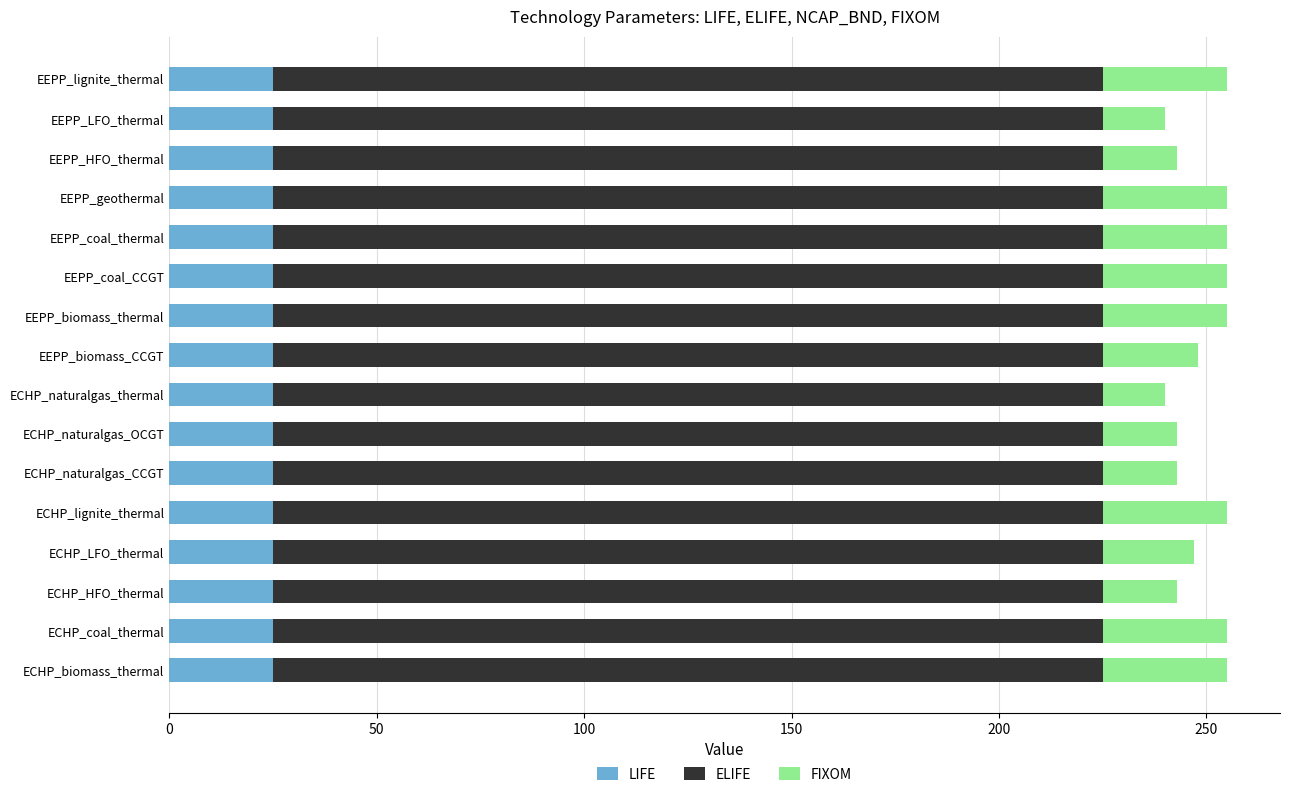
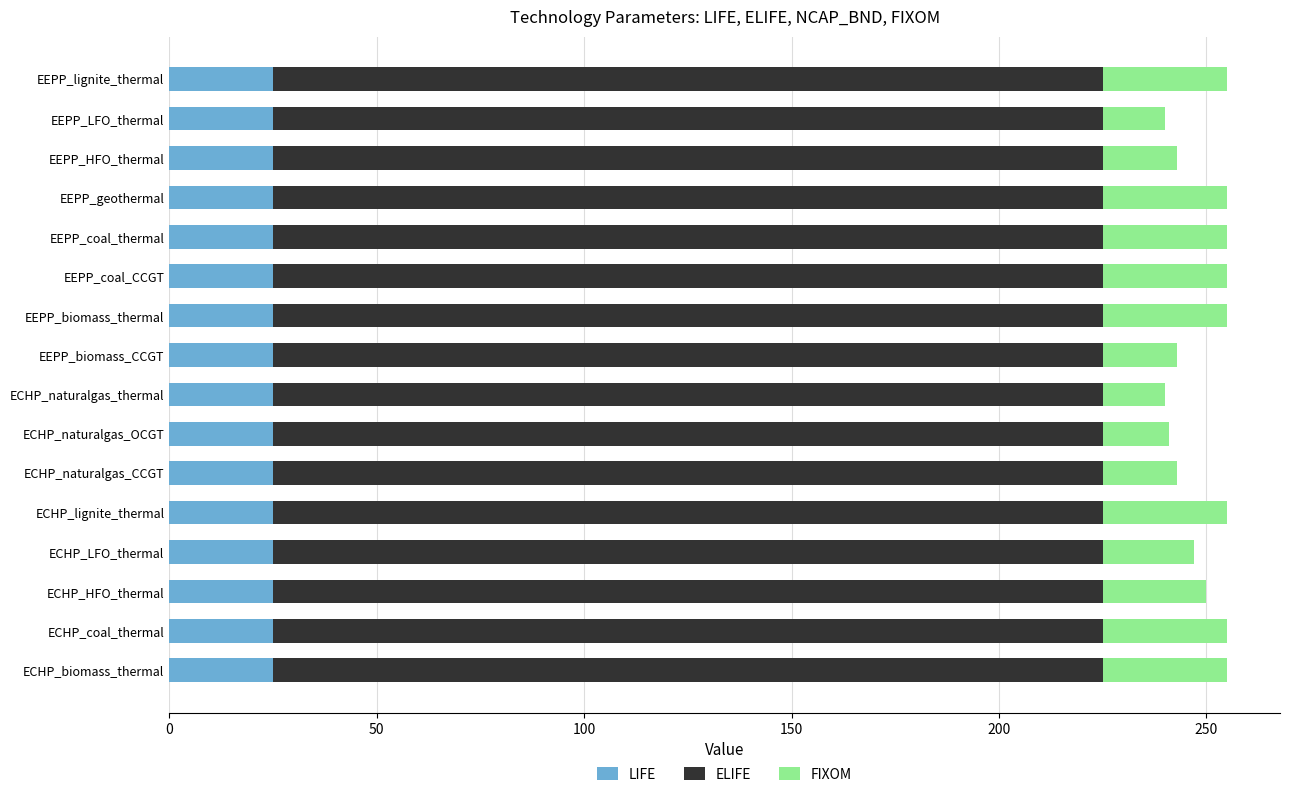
  {
    "LIFE": {
      "EEPP_lignite_thermal": 25,
      "EEPP_LFO_thermal": 25,
      "EEPP_HFO_thermal": 25,
      "EEPP_geothermal": 25,
      "EEPP_coal_thermal": 25,
      "EEPP_coal_CCGT": 25,
      "EEPP_biomass_thermal": 25,
      "EEPP_biomass_CCGT": 25,
      "ECHP_naturalgas_thermal": 25,
      "ECHP_naturalgas_OCGT": 25,
      "ECHP_naturalgas_CCGT": 25,
      "ECHP_lignite_thermal": 25,
      "ECHP_LFO_thermal": 25,
      "ECHP_HFO_thermal": 25,
      "ECHP_coal_thermal": 25,
      "ECHP_biomass_thermal": 25
    },
    "ELIFE": {
      "EEPP_lignite_thermal": 200,
      "EEPP_LFO_thermal": 200,
      "EEPP_HFO_thermal": 200,
      "EEPP_geothermal": 200,
      "EEPP_coal_thermal": 200,
      "EEPP_coal_CCGT": 200,
      "EEPP_biomass_thermal": 200,
      "EEPP_biomass_CCGT": 200,
      "ECHP_naturalgas_thermal": 200,
      "ECHP_naturalgas_OCGT": 200,
      "ECHP_naturalgas_CCGT": 200,
      "ECHP_lignite_thermal": 200,
      "ECHP_LFO_thermal": 200,
      "ECHP_HFO_thermal": 200,
      "ECHP_coal_thermal": 200,
      "ECHP_biomass_thermal": 200
    },
    "FIXOM": {
      "EEPP_lignite_thermal": 30,
      "EEPP_LFO_thermal": 15,
      "EEPP_HFO_thermal": 18,
      "EEPP_geothermal": 30,
      "EEPP_coal_thermal": 30,
      "EEPP_coal_CCGT": 30,
      "EEPP_biomass_thermal": 30,
-     "EEPP_biomass_CCGT": 23,
+     "EEPP_biomass_CCGT": 18,
      "ECHP_naturalgas_thermal": 15,
-     "ECHP_naturalgas_OCGT": 18,
+     "ECHP_naturalgas_OCGT": 16,
      "ECHP_naturalgas_CCGT": 18,
      "ECHP_lignite_thermal": 30,
      "ECHP_LFO_thermal": 22,
-     "ECHP_HFO_thermal": 18,
+     "ECHP_HFO_thermal": 25,
      "ECHP_coal_thermal": 30,
      "ECHP_biomass_thermal": 30
    }
  }
